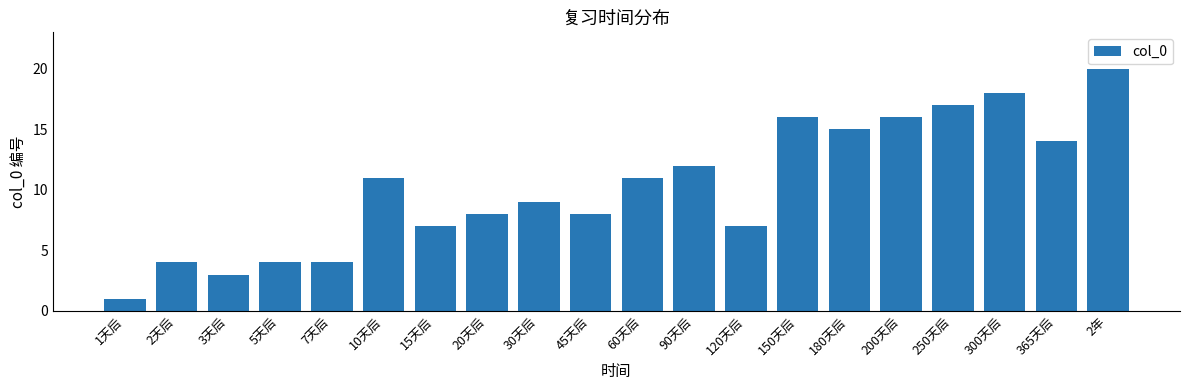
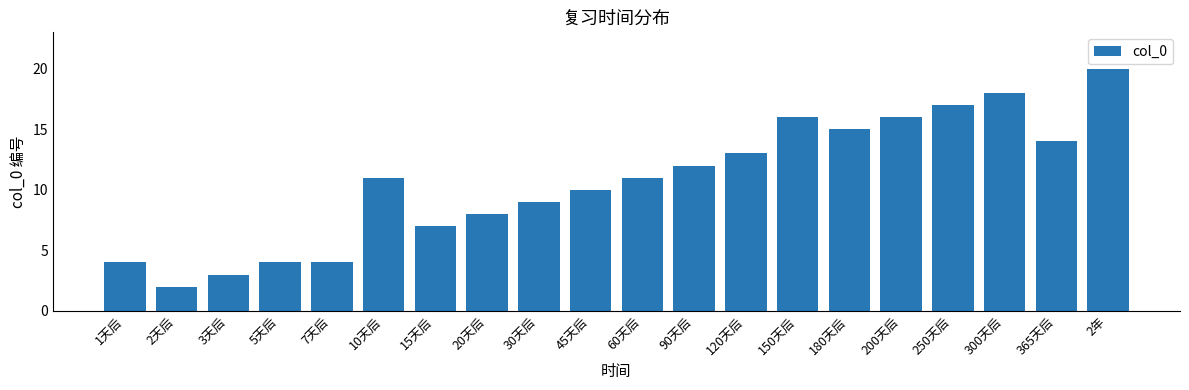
  {
-   "1天后": 1,
-   "2天后": 4,
+   "1天后": 4,
+   "2天后": 2,
    "3天后": 3,
    "5天后": 4,
    "7天后": 4,
    "10天后": 11,
    "15天后": 7,
    "20天后": 8,
    "30天后": 9,
-   "45天后": 8,
+   "45天后": 10,
    "60天后": 11,
    "90天后": 12,
-   "120天后": 7,
+   "120天后": 13,
    "150天后": 16,
    "180天后": 15,
    "200天后": 16,
    "250天后": 17,
    "300天后": 18,
    "365天后": 14,
    "2年": 20
  }
